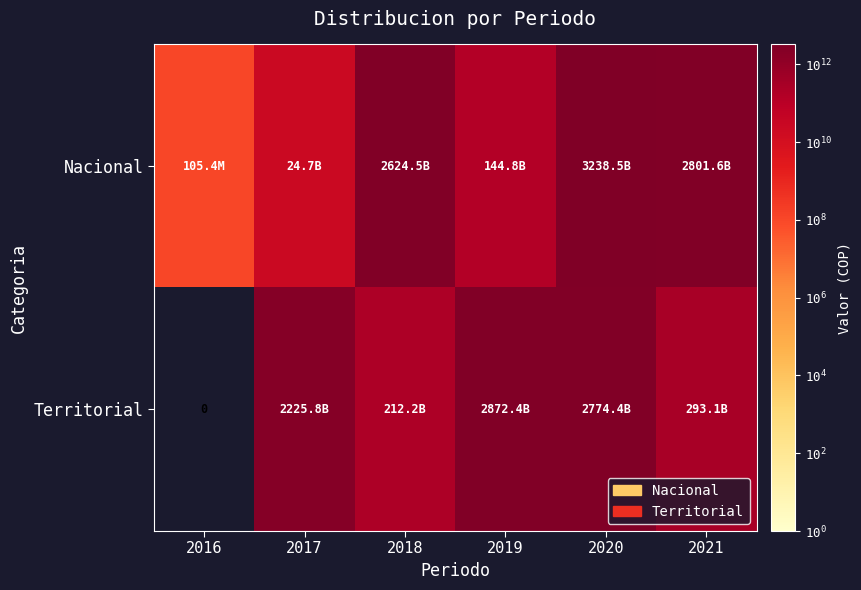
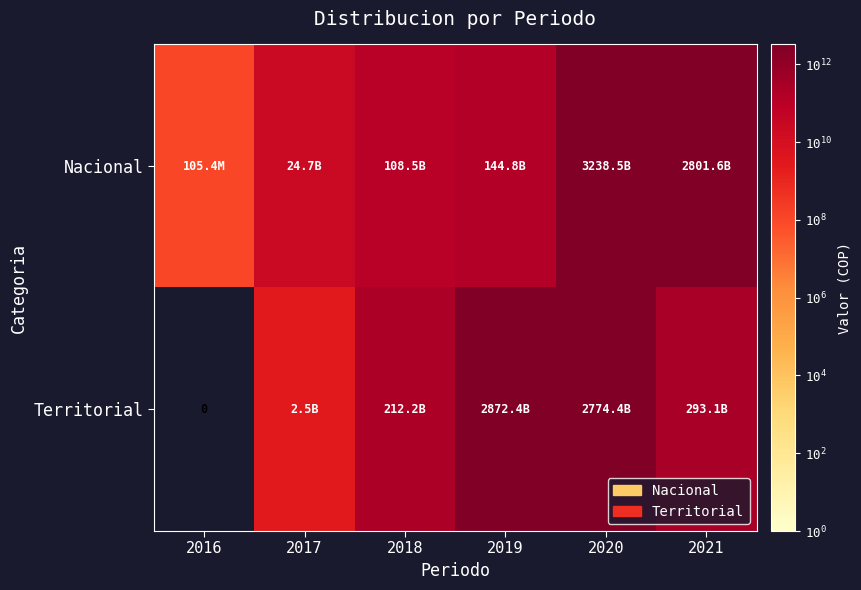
  {
    "Nacional": {
      "2016": "105.4M",
      "2017": "24.7B",
-     "2018": "2624.5B",
+     "2018": "108.5B",
      "2019": "144.8B",
      "2020": "3238.5B",
      "2021": "2801.6B"
    },
    "Territorial": {
-     "2017": "2225.8B",
+     "2017": "2.5B",
      "2018": "212.2B",
      "2019": "2872.4B",
      "2020": "2774.4B",
      "2021": "293.1B"
    }
  }
